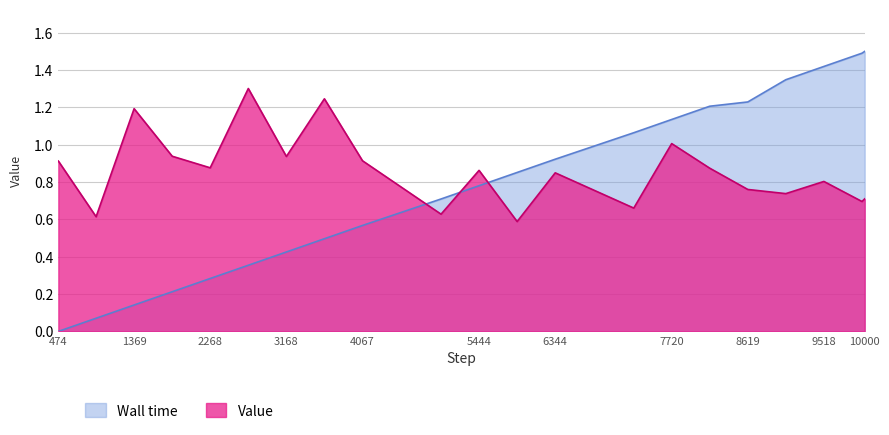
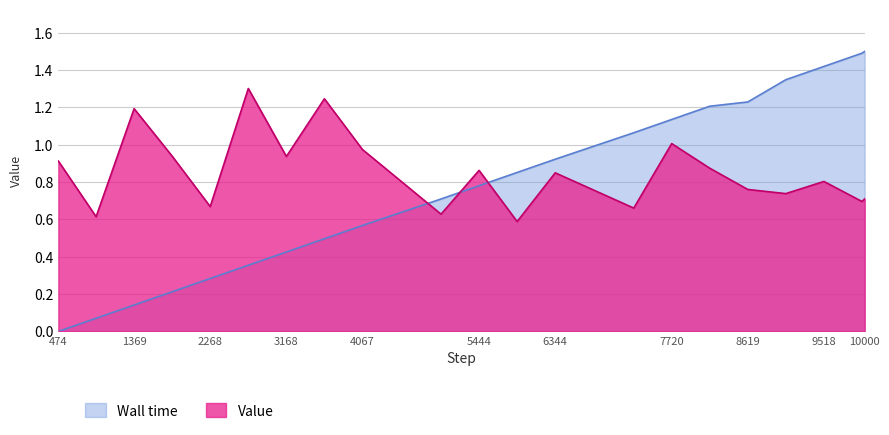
  {
    "Wall time": {
      "474": 0.00,
      "1369": 0.14,
      "2268": 0.28,
      "3168": 0.43,
      "4067": 0.57,
      "5444": 0.78,
      "6344": 0.92,
      "7720": 1.14,
      "8619": 1.23,
      "9518": 1.42,
      "10000": 1.50
    },
    "Value": {
      "474": 0.91,
      "1369": 1.19,
-     "2268": 0.88,
+     "2268": 0.67,
      "3168": 0.94,
-     "4067": 0.91,
+     "4067": 0.97,
      "5444": 0.86,
      "6344": 0.85,
      "7720": 1.01,
      "8619": 0.76,
      "9518": 0.80,
      "10000": 0.71
    }
  }
